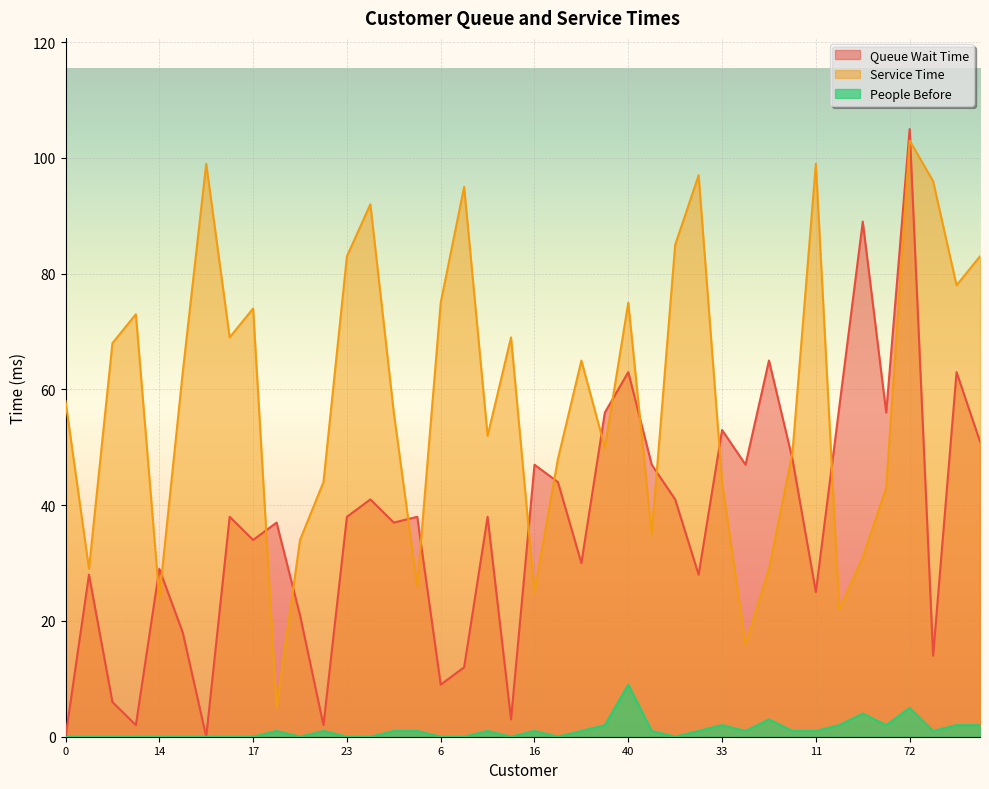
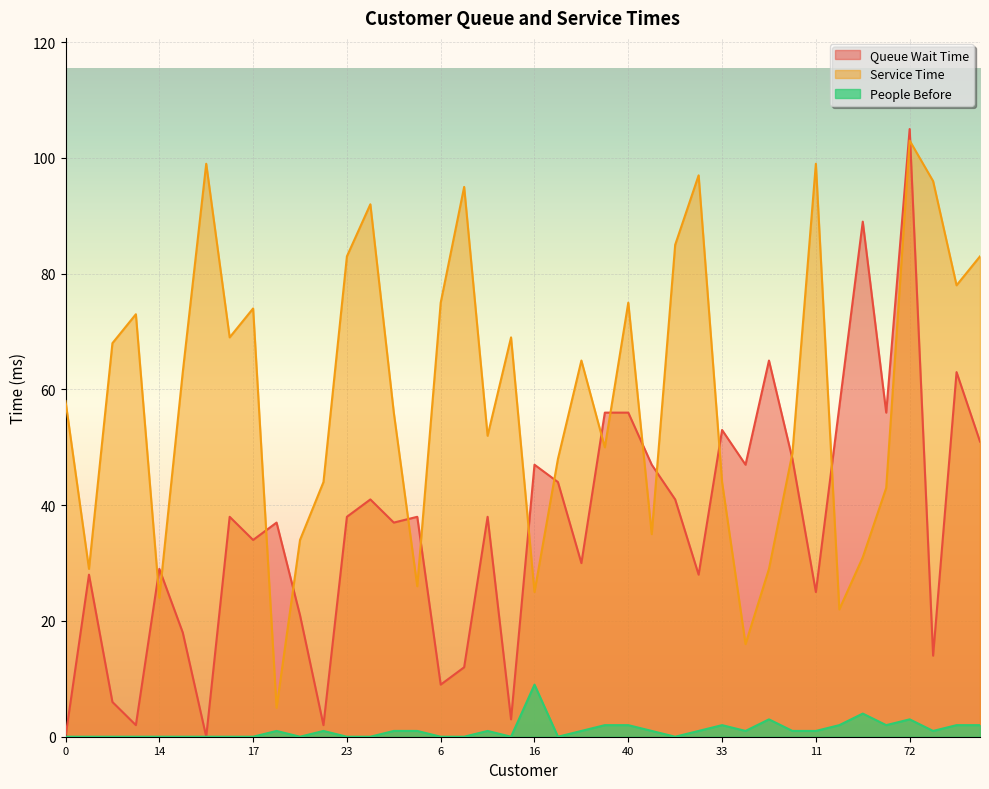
  {
    "Queue Wait Time": {
      "16": 47,
-     "40": 63,
+     "40": 56,
      "72": 105
    },
    "Service Time": {
      "0": 58,
      "16": 25,
      "40": 75,
      "72": 103
    },
    "People Before": {
-     "16": 1,
-     "40": 9,
-     "72": 5
+     "16": 9,
+     "40": 2,
+     "72": 3
    }
  }
